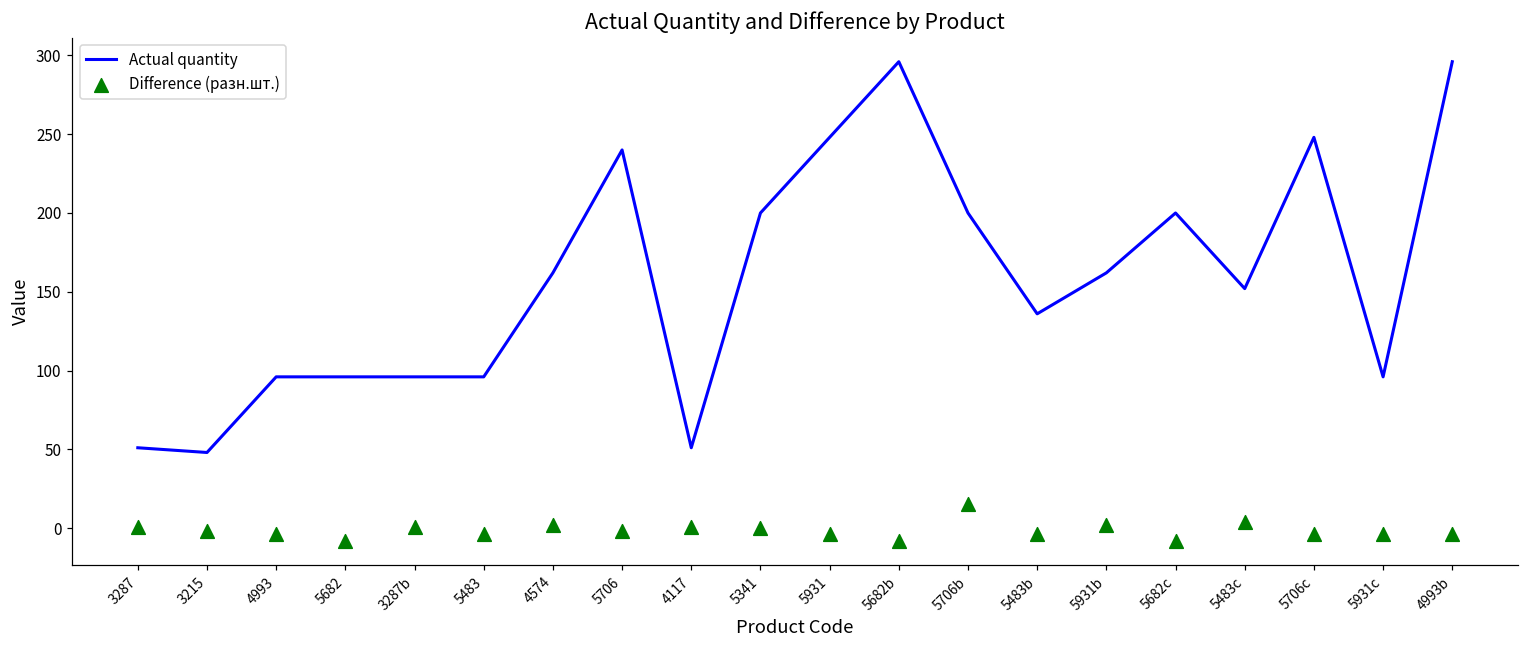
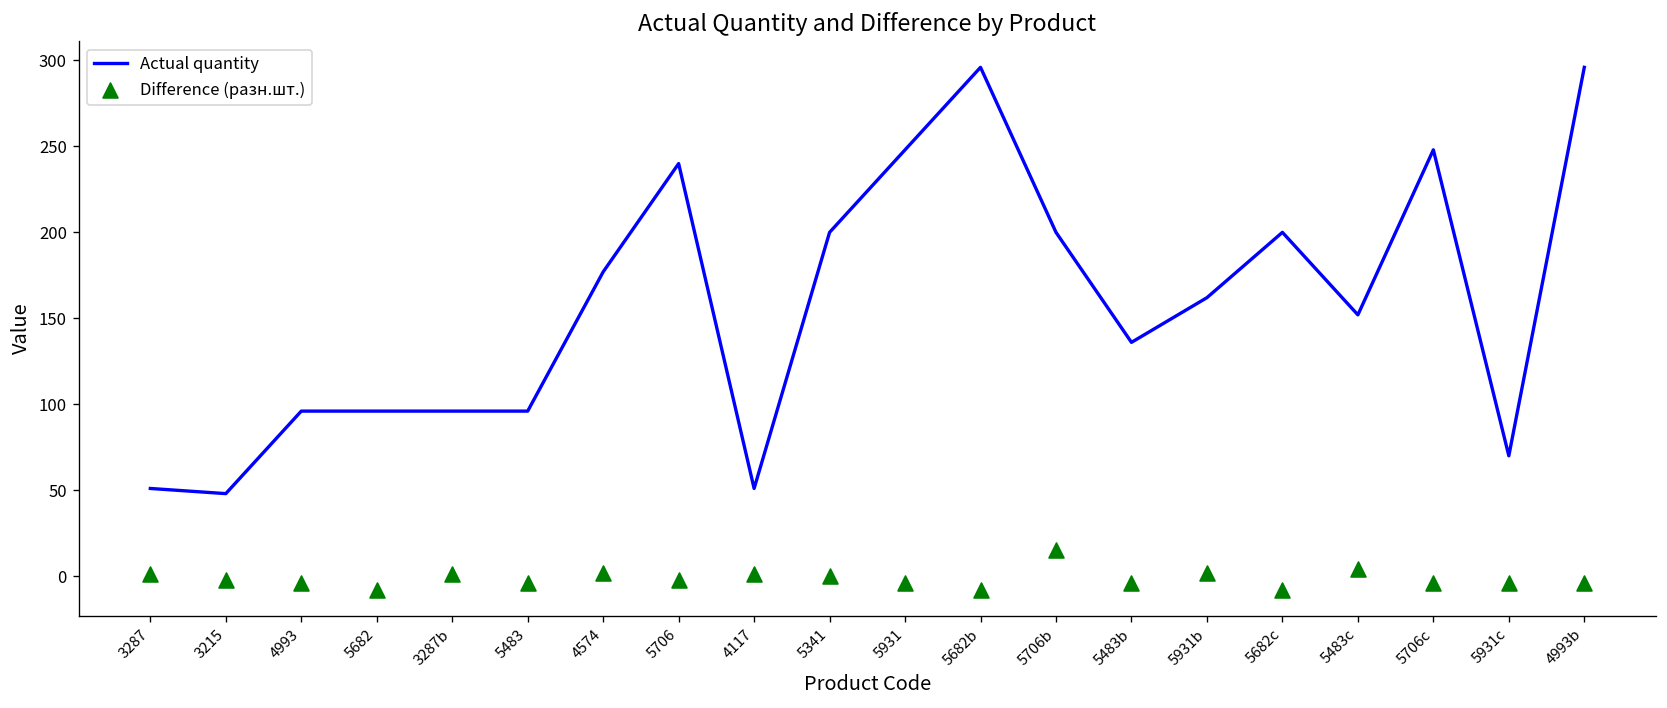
  {
    "Actual quantity": {
      "3287": 51,
      "3215": 48,
      "4993": 96,
      "5682": 96,
      "3287b": 96,
      "5483": 96,
-     "4574": 162,
+     "4574": 177,
      "5706": 240,
      "4117": 51,
      "5341": 200,
      "5931": 248,
      "5682b": 296,
      "5706b": 200,
      "5483b": 136,
      "5931b": 162,
      "5682c": 200,
      "5483c": 152,
      "5706c": 248,
-     "5931c": 96,
+     "5931c": 70,
      "4993b": 296
    }
  }
